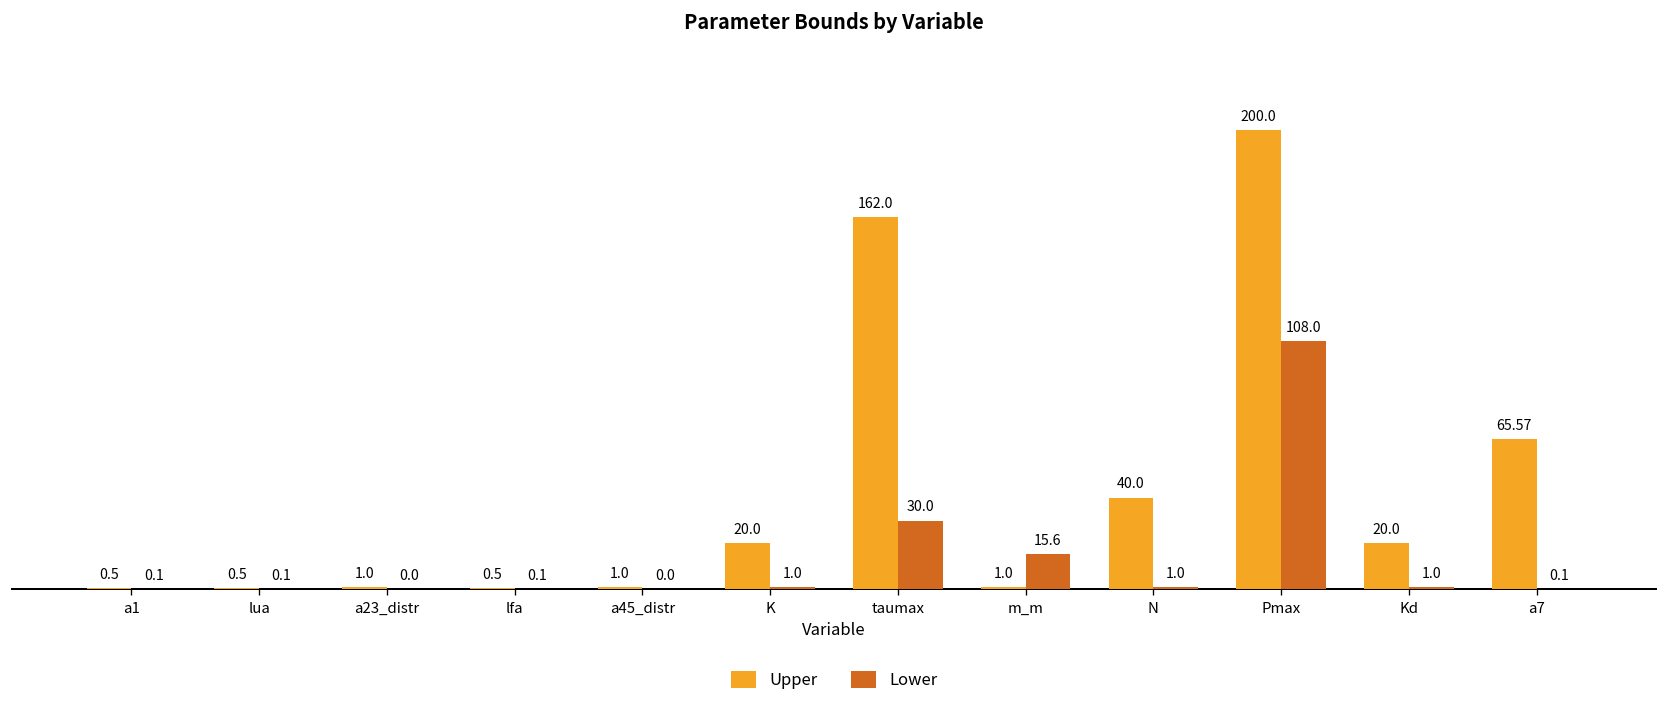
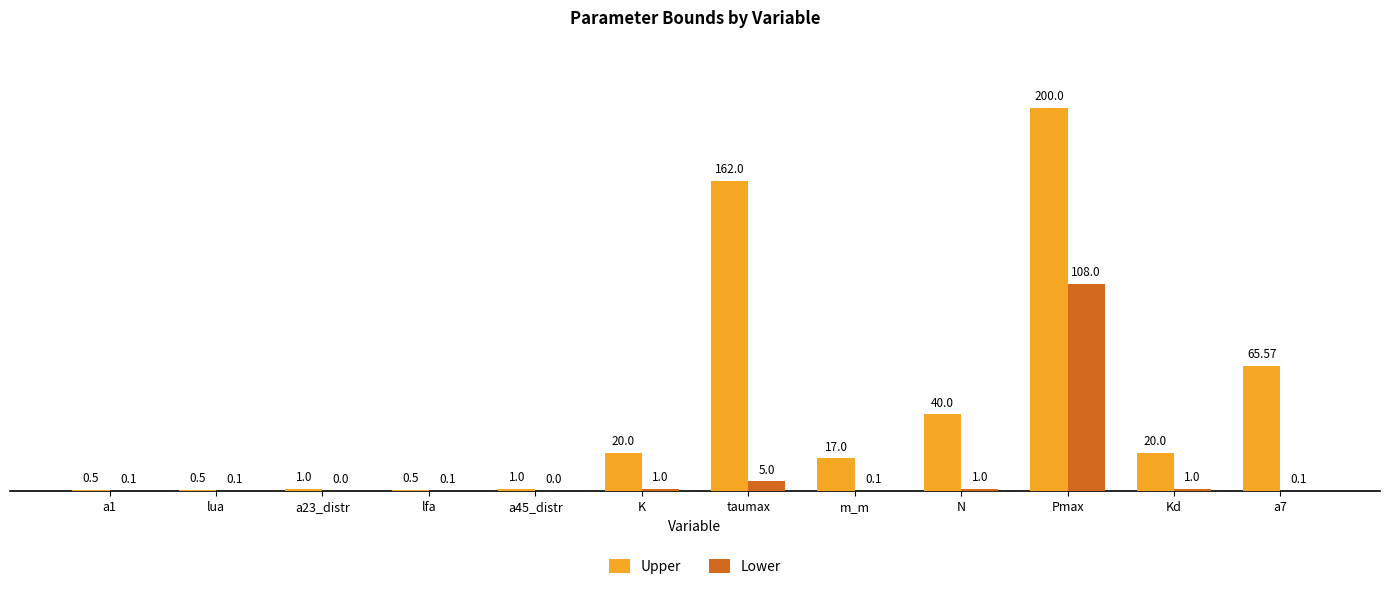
  {
    "Upper": {
      "a1": 0.5,
      "lua": 0.5,
      "a23_distr": 1.0,
      "lfa": 0.5,
      "a45_distr": 1.0,
      "K": 20.0,
      "taumax": 162.0,
-     "m_m": 1.0,
+     "m_m": 17.0,
      "N": 40.0,
      "Pmax": 200.0,
      "Kd": 20.0,
      "a7": 65.57
    },
    "Lower": {
      "a1": 0.1,
      "lua": 0.1,
      "a23_distr": 0.0,
      "lfa": 0.1,
      "a45_distr": 0.0,
      "K": 1.0,
-     "taumax": 30.0,
-     "m_m": 15.6,
+     "taumax": 5.0,
+     "m_m": 0.1,
      "N": 1.0,
      "Pmax": 108.0,
      "Kd": 1.0,
      "a7": 0.1
    }
  }
